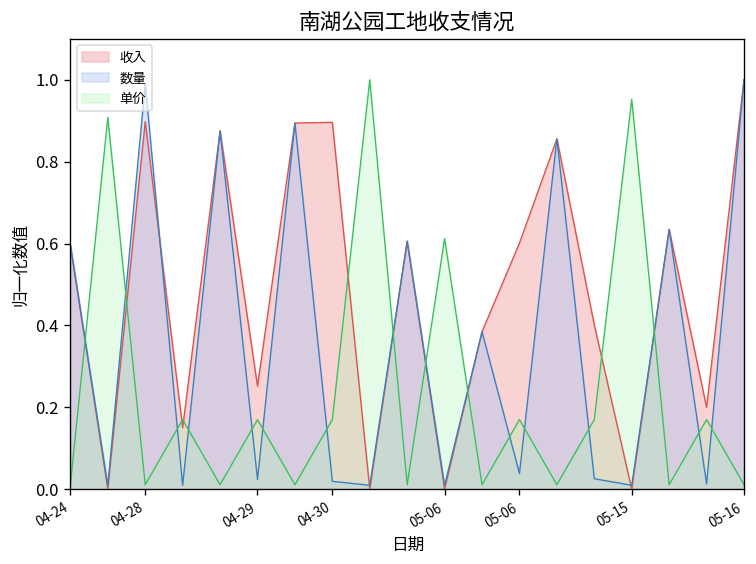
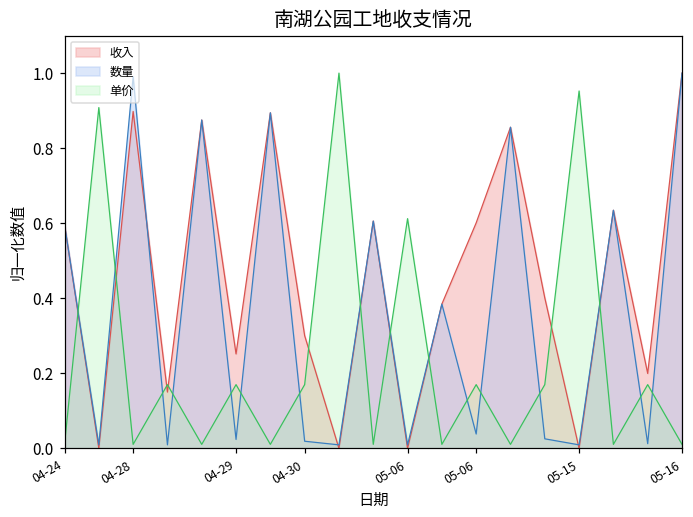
  {
    "收入": {
      "04-28": 0.90,
      "04-29": 0.25,
-     "04-30": 0.90,
+     "04-30": 0.30,
      "05-15": 0.00
    }
  }
